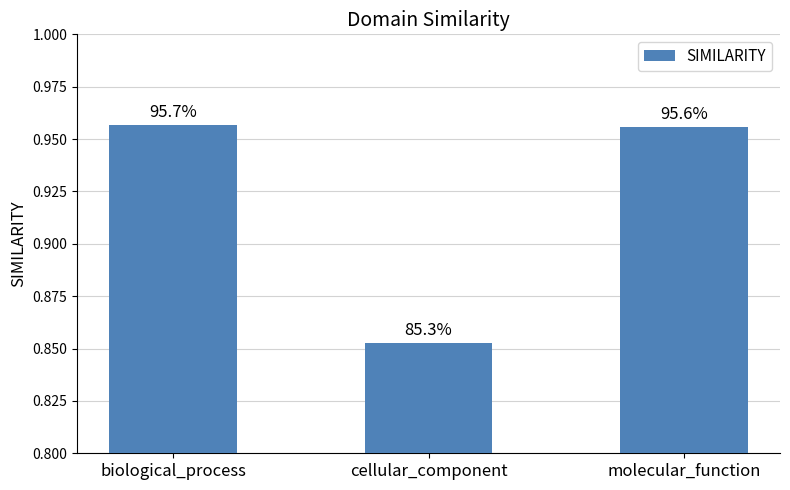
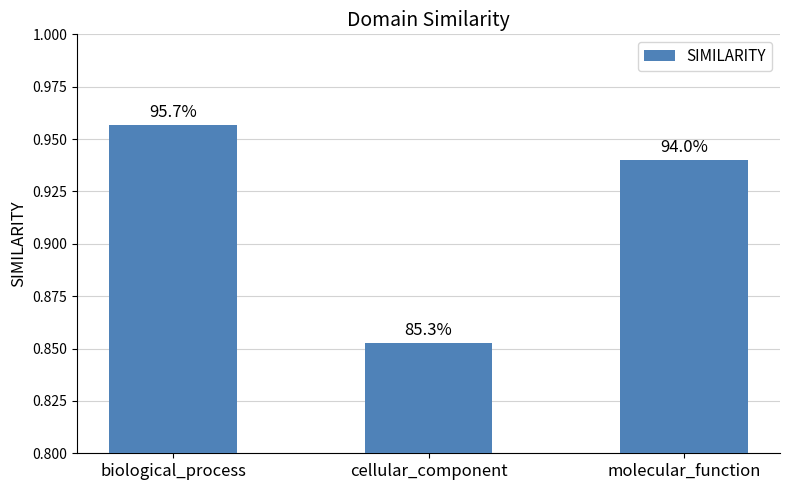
  {
    "biological_process": "95.7%",
    "cellular_component": "85.3%",
-   "molecular_function": "95.6%"
+   "molecular_function": "94.0%"
  }
